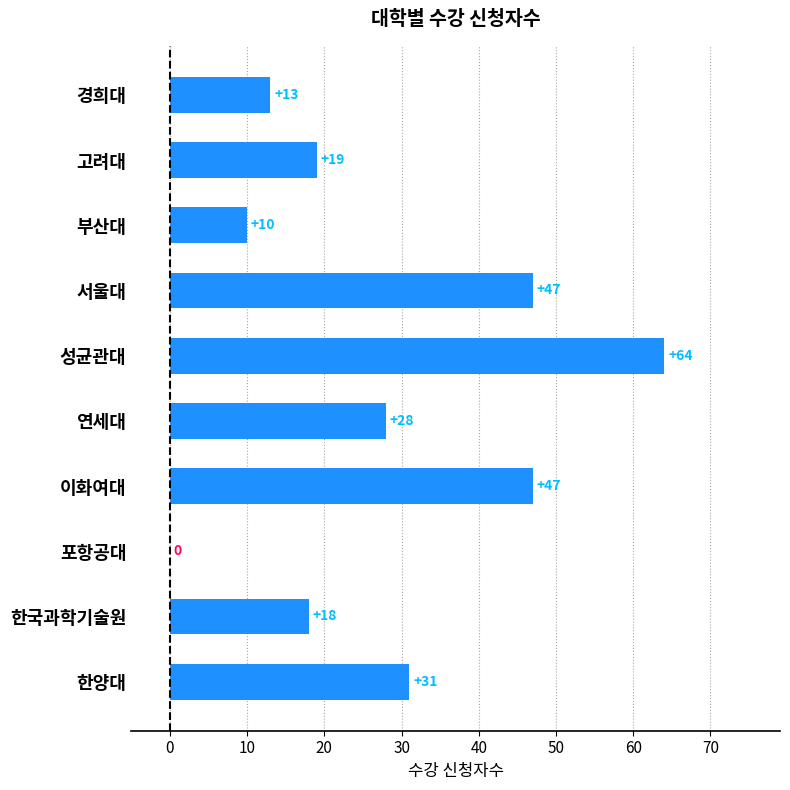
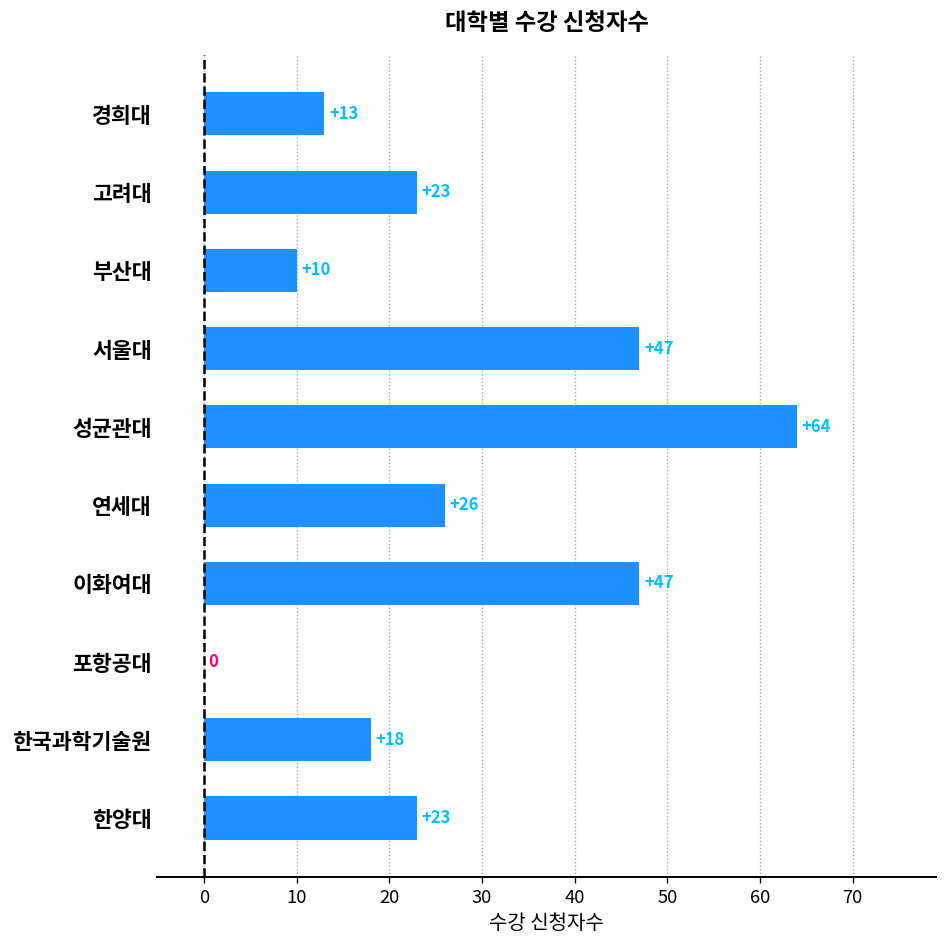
  {
    "경희대": "+13",
-   "고려대": "+19",
+   "고려대": "+23",
    "부산대": "+10",
    "서울대": "+47",
    "성균관대": "+64",
-   "연세대": "+28",
+   "연세대": "+26",
    "이화여대": "+47",
    "포항공대": "0",
    "한국과학기술원": "+18",
-   "한양대": "+31"
+   "한양대": "+23"
  }
